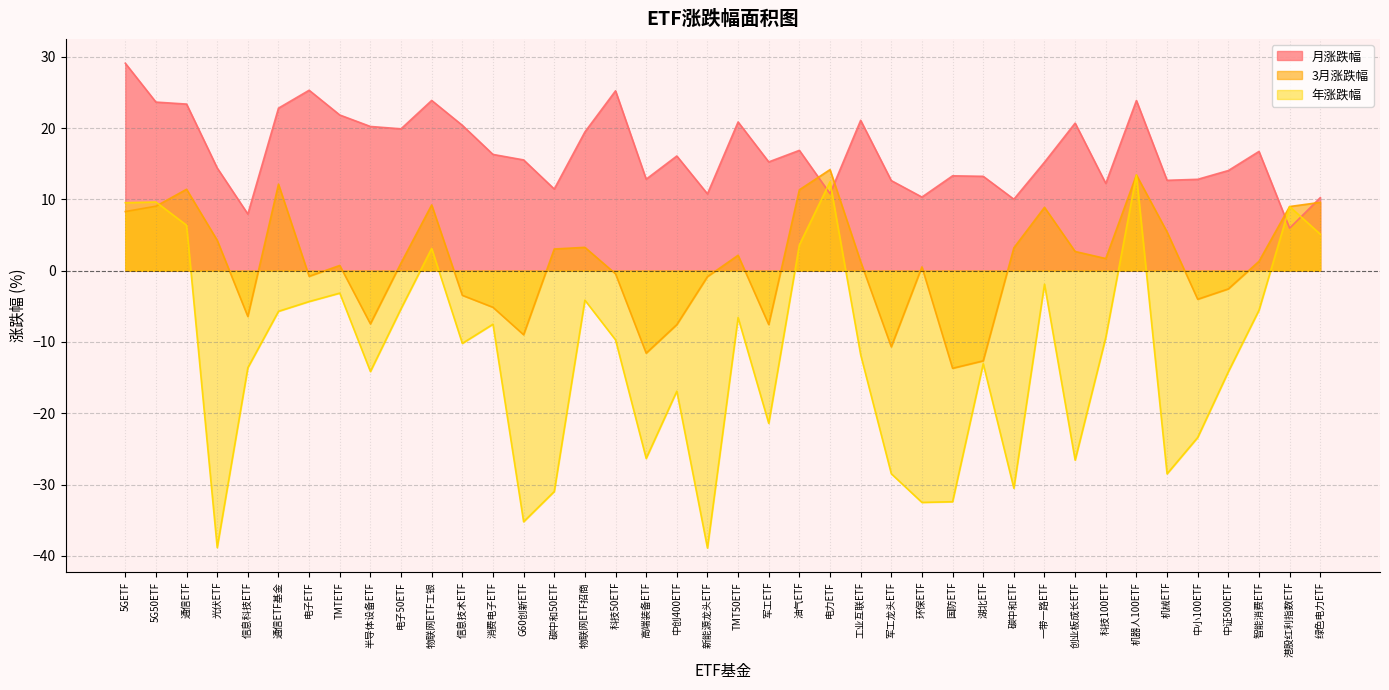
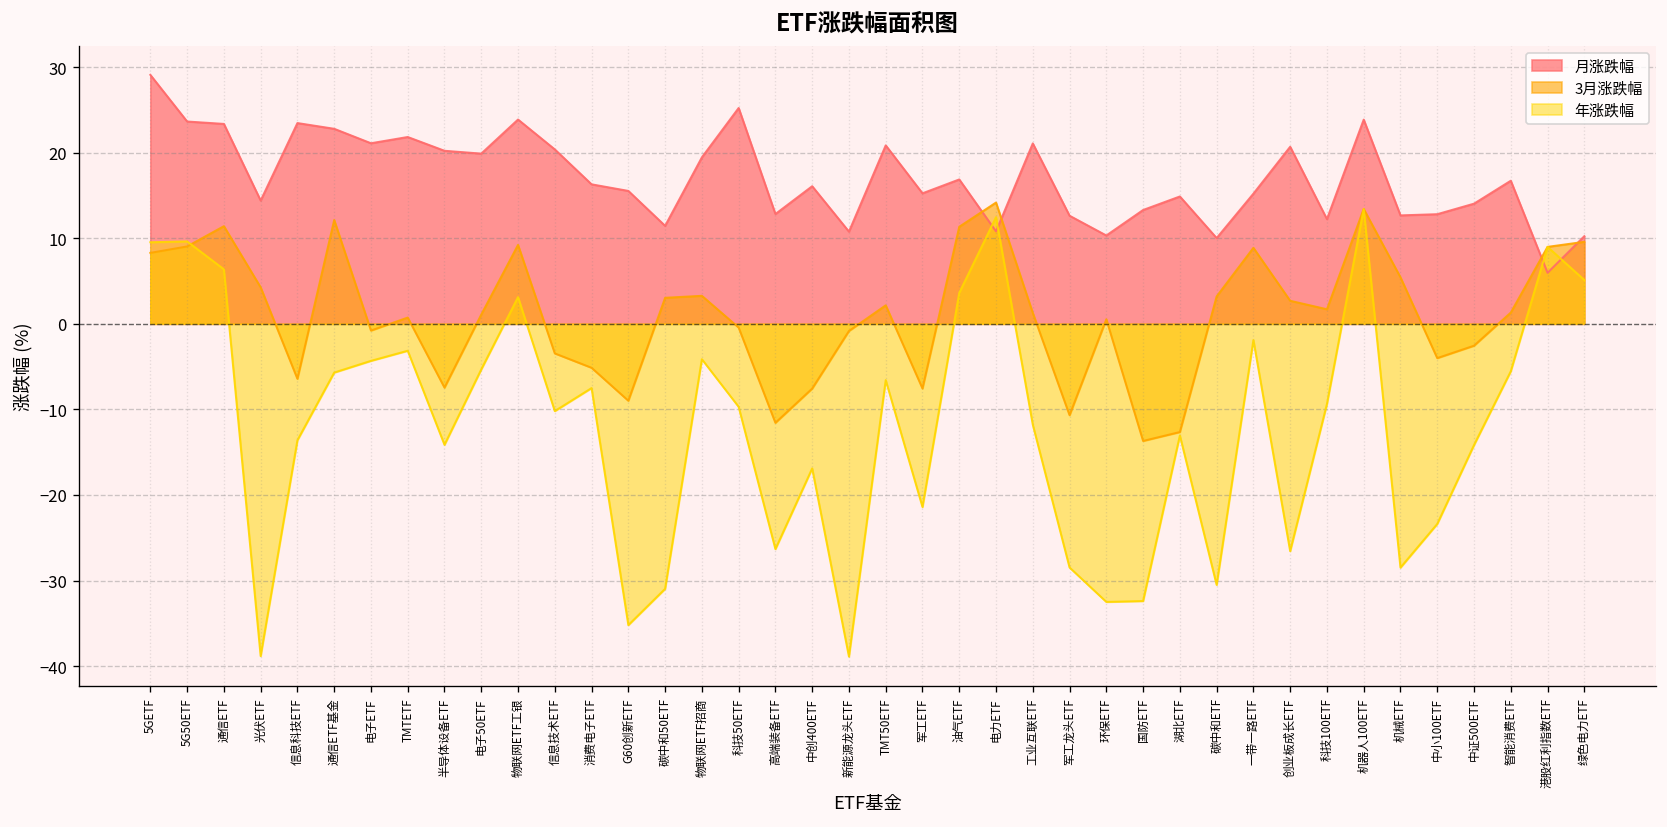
  {
    "月涨跌幅": {
      "5GETF": 29,
      "5G50ETF": 24,
      "通信ETF": 23,
      "光伏ETF": 14,
-     "信息科技ETF": 8,
+     "信息科技ETF": 23,
      "通信ETF基金": 23,
-     "电子ETF": 25,
+     "电子ETF": 21,
      "TMTETF": 22,
      "半导体设备ETF": 20,
      "电子50ETF": 20,
      "物联网ETF工银": 24,
      "信息技术ETF": 20,
      "消费电子ETF": 16,
      "G60创新ETF": 16,
      "碳中和50ETF": 11,
      "物联网ETF招商": 19,
      "科技50ETF": 25,
      "高端装备ETF": 13,
      "中创400ETF": 16,
      "新能源龙头ETF": 11,
      "TMT50ETF": 21,
      "军工ETF": 15,
      "油气ETF": 17,
      "电力ETF": 11,
      "工业互联ETF": 21,
      "军工龙头ETF": 13,
      "环保ETF": 10,
      "国防ETF": 13,
-     "湖北ETF": 13,
+     "湖北ETF": 15,
      "碳中和ETF": 10,
      "一带一路ETF": 15,
      "创业板成长ETF": 21,
      "科技100ETF": 12,
      "机器人100ETF": 24,
      "机械ETF": 13,
      "中小100ETF": 13,
      "中证500ETF": 14,
      "智能消费ETF": 17,
      "港股红利指数ETF": 6,
      "绿色电力ETF": 10
    }
  }
